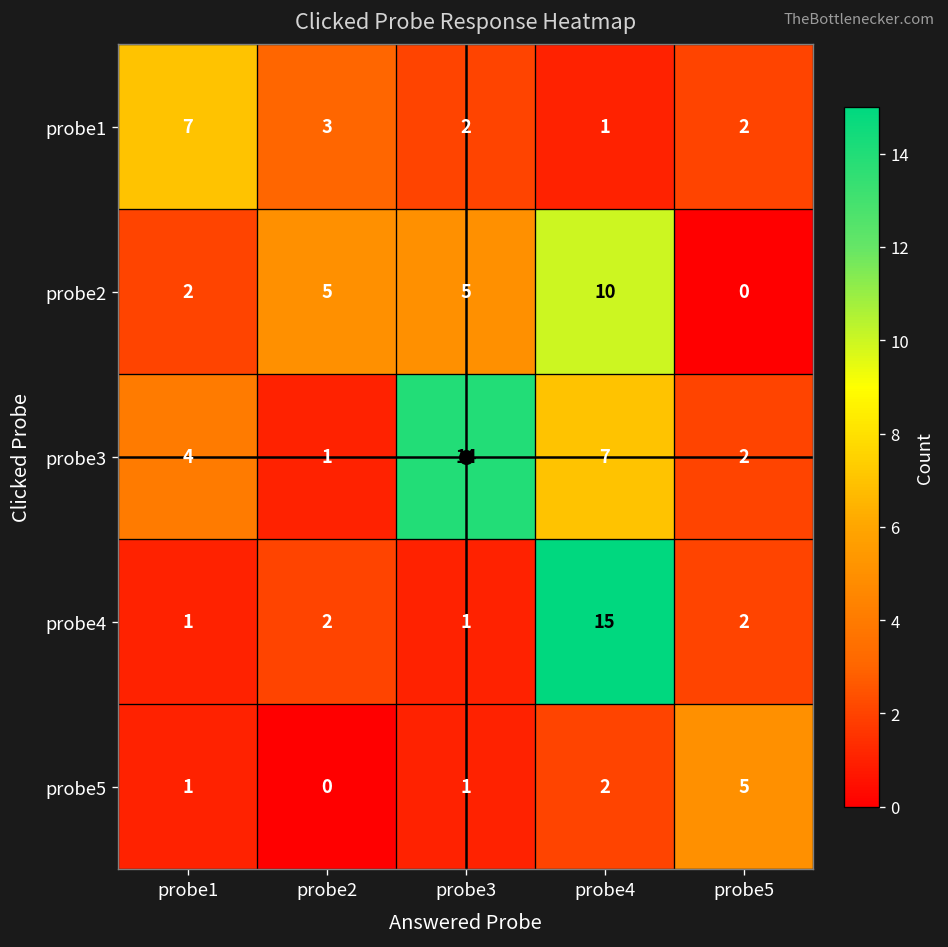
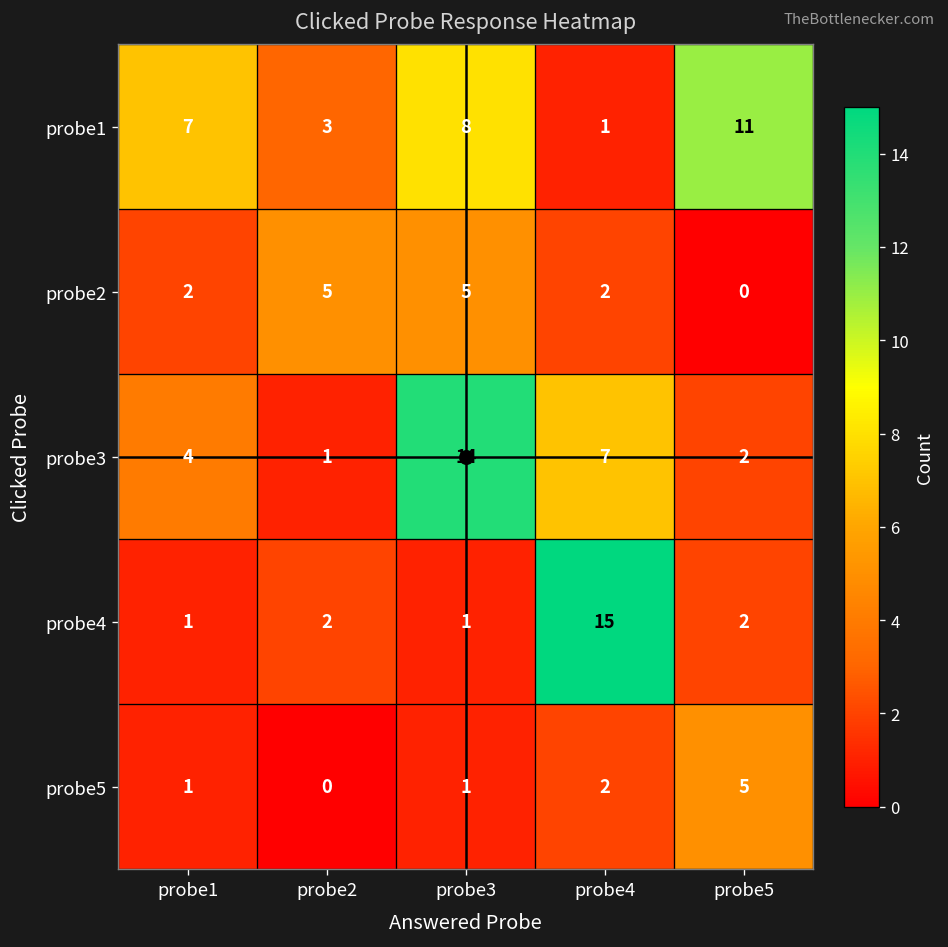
  {
    "probe1": {
      "probe1": 7,
      "probe2": 3,
-     "probe3": 2,
+     "probe3": 8,
      "probe4": 1,
-     "probe5": 2
+     "probe5": 11
    },
    "probe2": {
      "probe1": 2,
      "probe2": 5,
      "probe3": 5,
-     "probe4": 10,
+     "probe4": 2,
      "probe5": 0
    },
    "probe3": {
      "probe1": 4,
      "probe2": 1,
      "probe4": 7,
      "probe5": 2
    },
    "probe4": {
      "probe1": 1,
      "probe2": 2,
      "probe3": 1,
      "probe4": 15,
      "probe5": 2
    },
    "probe5": {
      "probe1": 1,
      "probe2": 0,
      "probe3": 1,
      "probe4": 2,
      "probe5": 5
    }
  }
